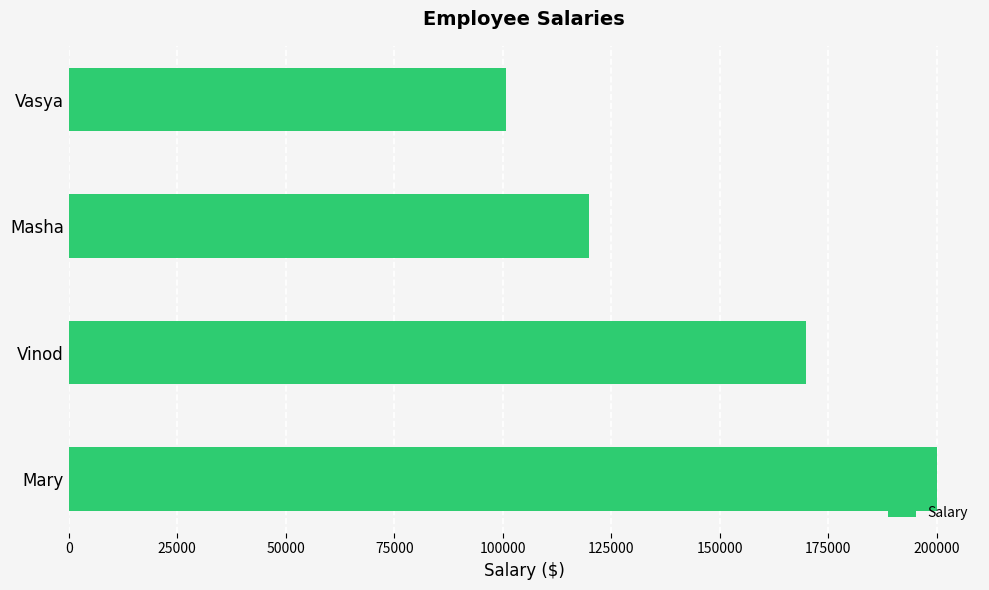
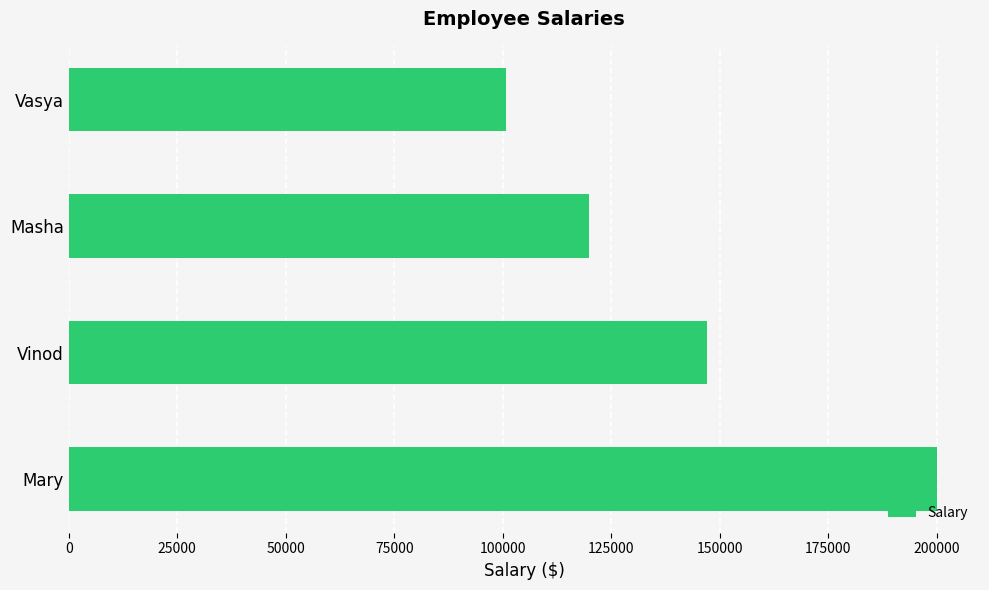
  {
    "Vasya": 101000,
    "Masha": 120000,
-   "Vinod": 170000,
+   "Vinod": 147000,
    "Mary": 200000
  }
